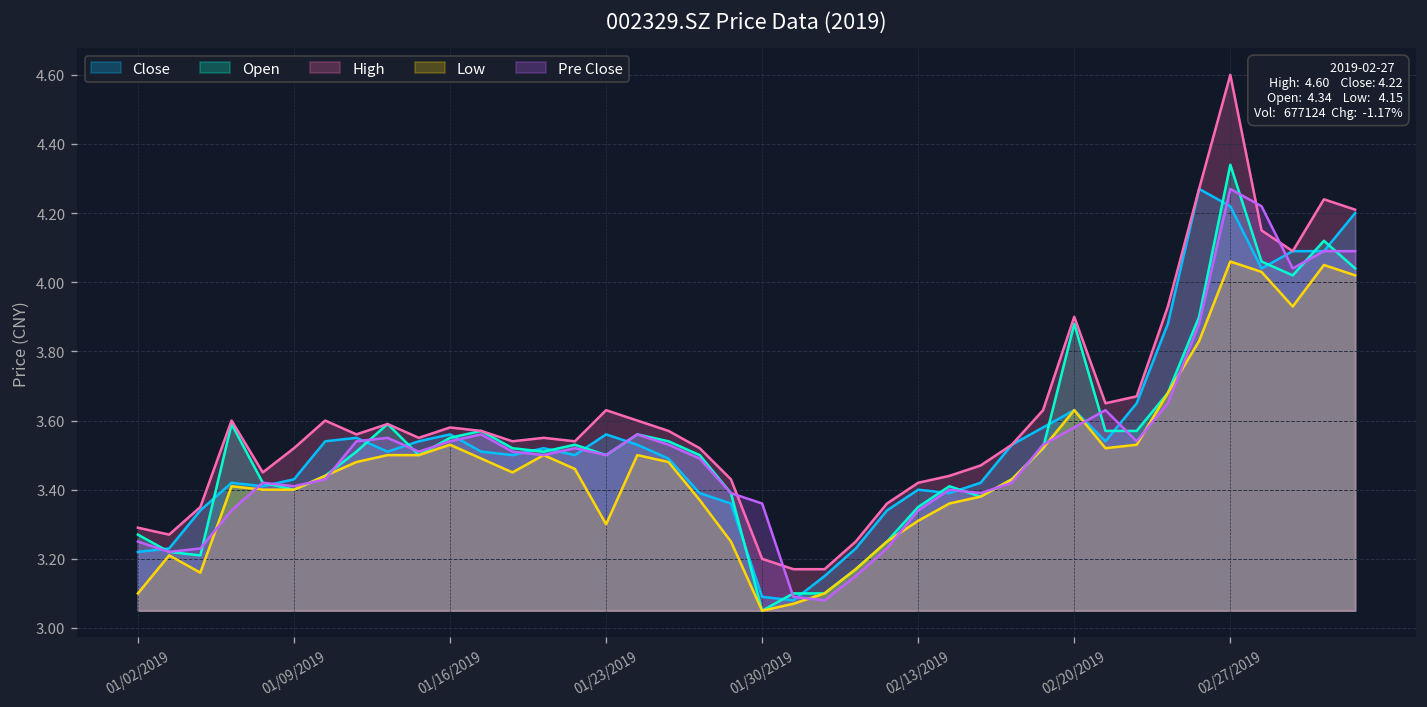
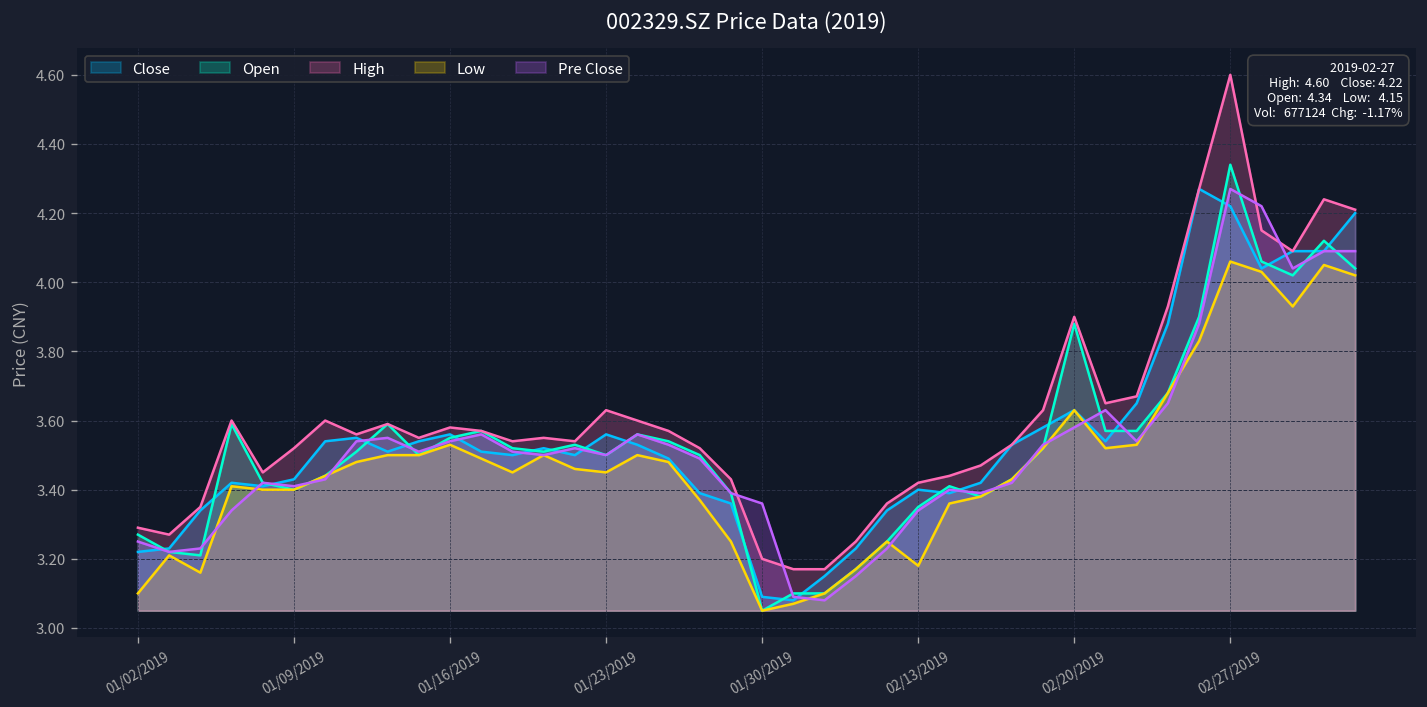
  {
    "Low": {
      "01/02/2019": 3.10,
      "01/16/2019": 3.53,
-     "01/23/2019": 3.30,
-     "02/13/2019": 3.31,
+     "01/23/2019": 3.45,
+     "02/13/2019": 3.18,
      "02/27/2019": 4.06
    }
  }
